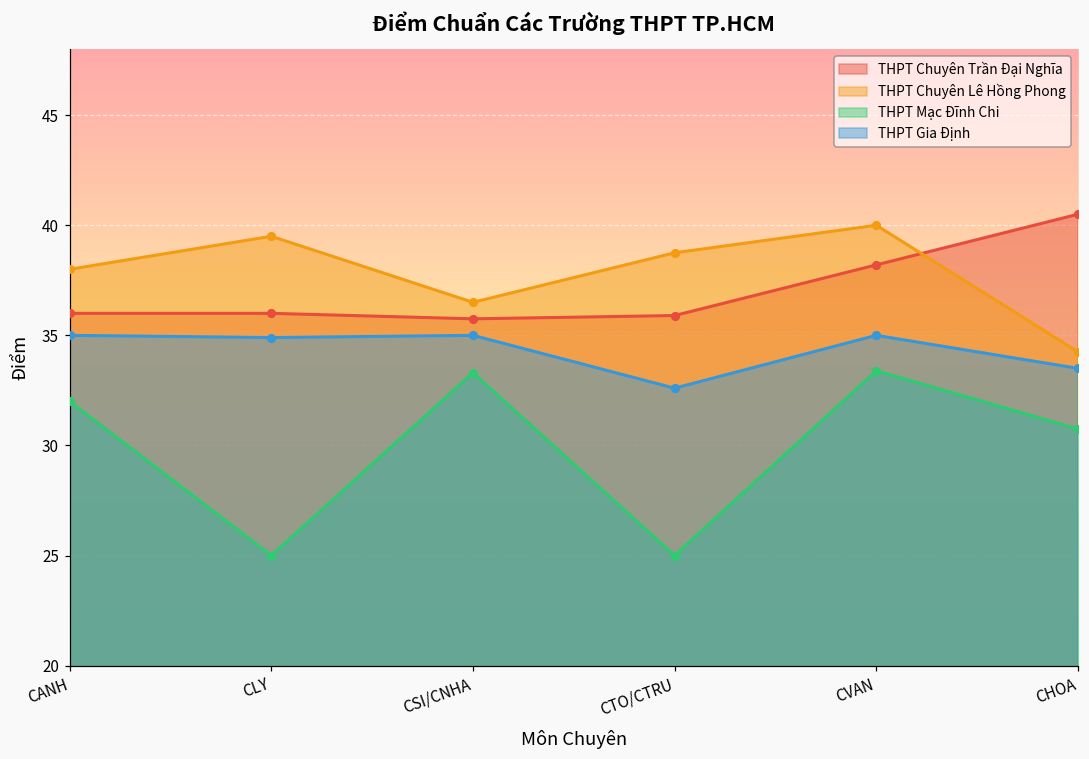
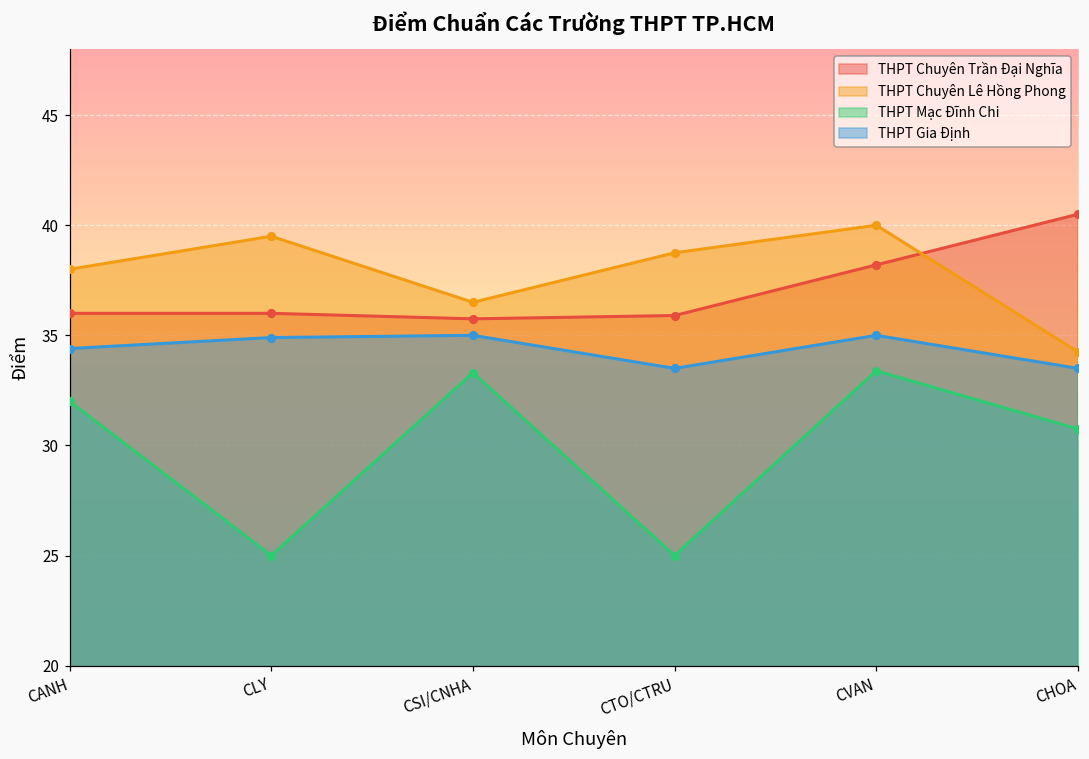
  {
    "THPT Chuyên Trần Đại Nghĩa": {
      "CANH": 36.0,
      "CLY": 36.0,
      "CSI/CNHA": 35.8,
      "CTO/CTRU": 35.9,
      "CVAN": 38.2,
      "CHOA": 40.5
    },
    "THPT Chuyên Lê Hồng Phong": {
      "CANH": 38.0,
      "CLY": 39.5,
      "CSI/CNHA": 36.5,
      "CTO/CTRU": 38.8,
      "CVAN": 40.0,
      "CHOA": 34.3
    },
    "THPT Mạc Đĩnh Chi": {
      "CANH": 32.0,
      "CLY": 25.0,
      "CSI/CNHA": 33.3,
      "CTO/CTRU": 25.0,
      "CVAN": 33.4,
      "CHOA": 30.8
    },
    "THPT Gia Định": {
-     "CANH": 35.0,
+     "CANH": 34.4,
      "CLY": 34.9,
      "CSI/CNHA": 35.0,
-     "CTO/CTRU": 32.6,
+     "CTO/CTRU": 33.5,
      "CVAN": 35.0,
      "CHOA": 33.5
    }
  }
